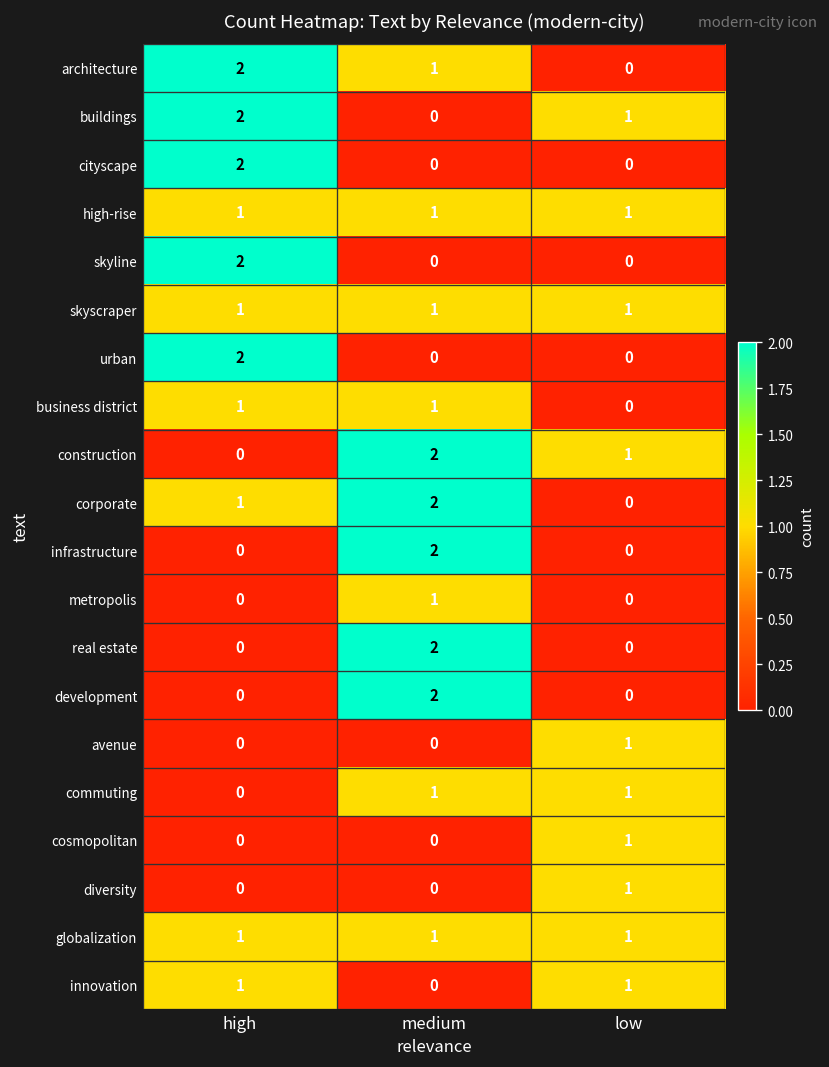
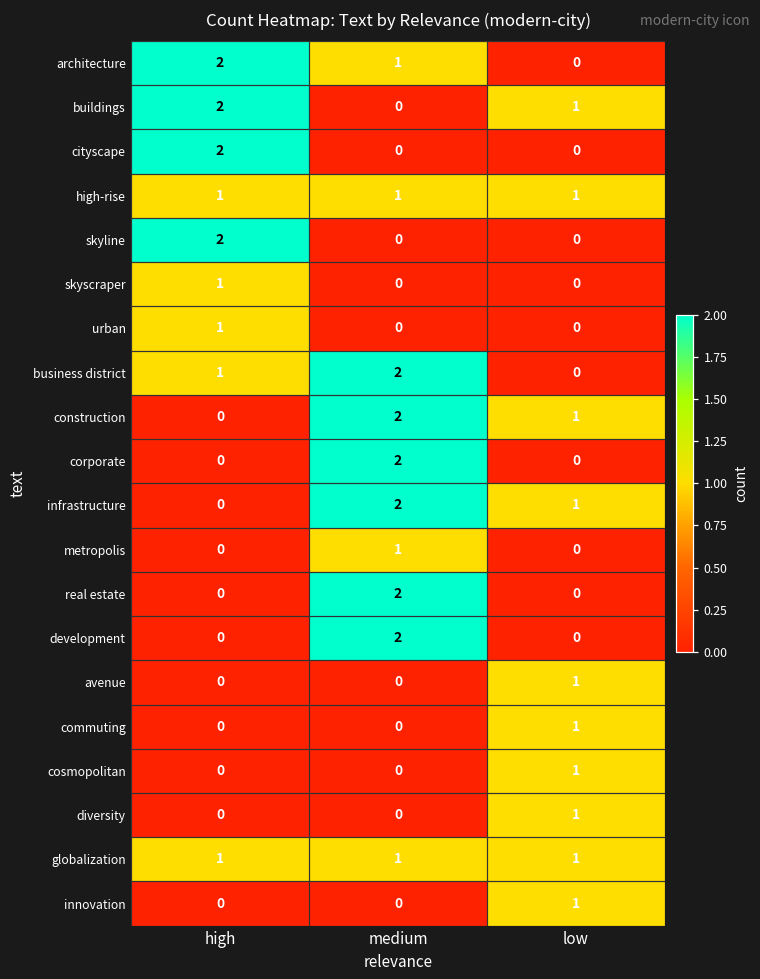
  {
    "architecture": {
      "high": 2,
      "medium": 1,
      "low": 0
    },
    "buildings": {
      "high": 2,
      "medium": 0,
      "low": 1
    },
    "cityscape": {
      "high": 2,
      "medium": 0,
      "low": 0
    },
    "high-rise": {
      "high": 1,
      "medium": 1,
      "low": 1
    },
    "skyline": {
      "high": 2,
      "medium": 0,
      "low": 0
    },
    "skyscraper": {
      "high": 1,
-     "medium": 1,
-     "low": 1
+     "medium": 0,
+     "low": 0
    },
    "urban": {
-     "high": 2,
+     "high": 1,
      "medium": 0,
      "low": 0
    },
    "business district": {
      "high": 1,
-     "medium": 1,
+     "medium": 2,
      "low": 0
    },
    "construction": {
      "high": 0,
      "medium": 2,
      "low": 1
    },
    "corporate": {
-     "high": 1,
+     "high": 0,
      "medium": 2,
      "low": 0
    },
    "infrastructure": {
      "high": 0,
      "medium": 2,
-     "low": 0
+     "low": 1
    },
    "metropolis": {
      "high": 0,
      "medium": 1,
      "low": 0
    },
    "real estate": {
      "high": 0,
      "medium": 2,
      "low": 0
    },
    "development": {
      "high": 0,
      "medium": 2,
      "low": 0
    },
    "avenue": {
      "high": 0,
      "medium": 0,
      "low": 1
    },
    "commuting": {
      "high": 0,
-     "medium": 1,
+     "medium": 0,
      "low": 1
    },
    "cosmopolitan": {
      "high": 0,
      "medium": 0,
      "low": 1
    },
    "diversity": {
      "high": 0,
      "medium": 0,
      "low": 1
    },
    "globalization": {
      "high": 1,
      "medium": 1,
      "low": 1
    },
    "innovation": {
-     "high": 1,
+     "high": 0,
      "medium": 0,
      "low": 1
    }
  }
